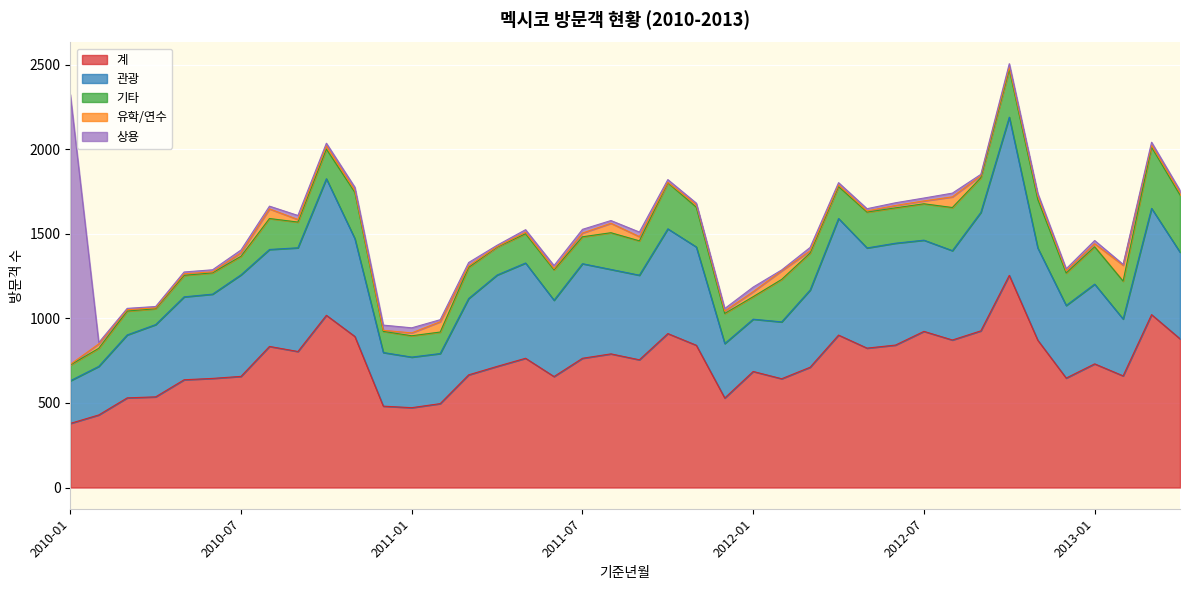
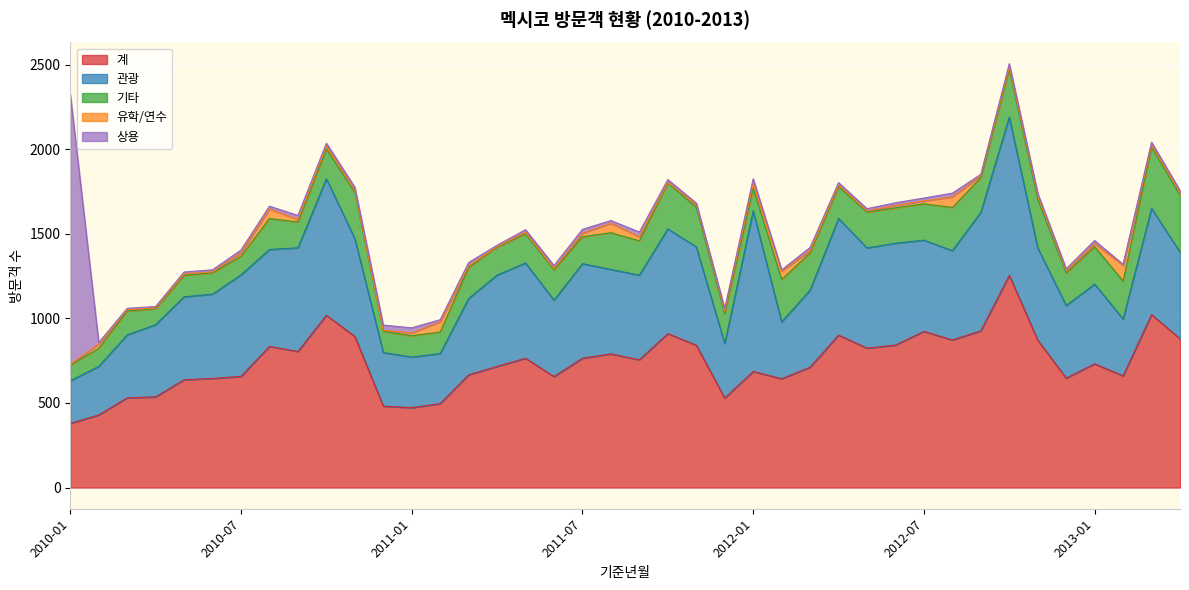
  {
    "계": {
      "2010-01": 380,
      "2010-07": 660,
      "2011-01": 470,
      "2011-07": 760,
      "2012-01": 690,
      "2012-07": 920,
      "2013-01": 730
    },
    "관광": {
      "2010-01": 250,
      "2010-07": 600,
      "2011-01": 300,
      "2011-07": 560,
-     "2012-01": 310,
+     "2012-01": 950,
      "2012-07": 540,
      "2013-01": 470
    },
    "기타": {
      "2010-07": 110,
      "2011-01": 130,
      "2011-07": 160,
      "2012-01": 130,
      "2012-07": 220,
      "2013-01": 220
    },
    "유학/연수": {
      "2010-07": 20,
      "2011-01": 20,
      "2011-07": 20,
      "2012-01": 30,
      "2012-07": 20,
      "2013-01": 20
    },
    "상용": {
      "2010-01": 1600,
      "2010-07": 20,
      "2011-01": 30,
      "2011-07": 20,
      "2012-01": 30,
      "2012-07": 20,
      "2013-01": 20
    }
  }
